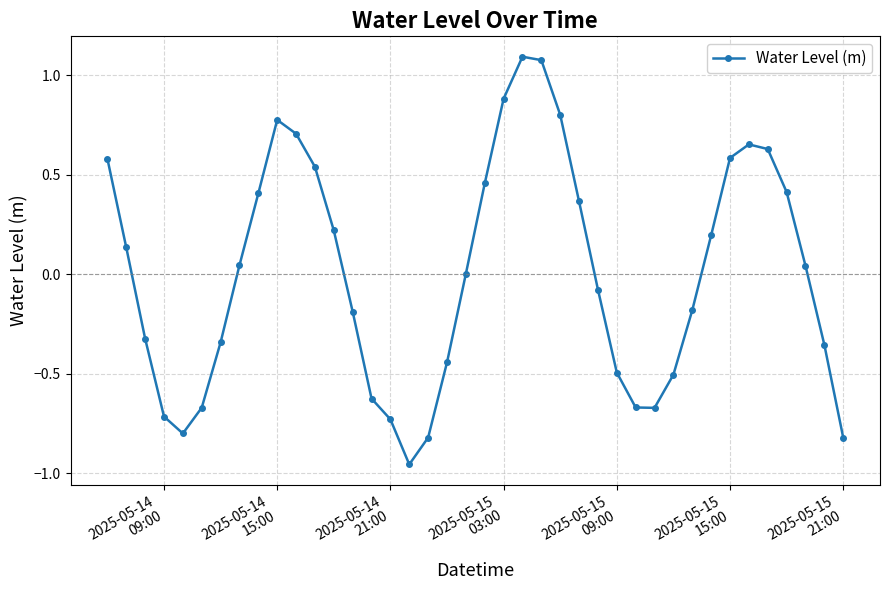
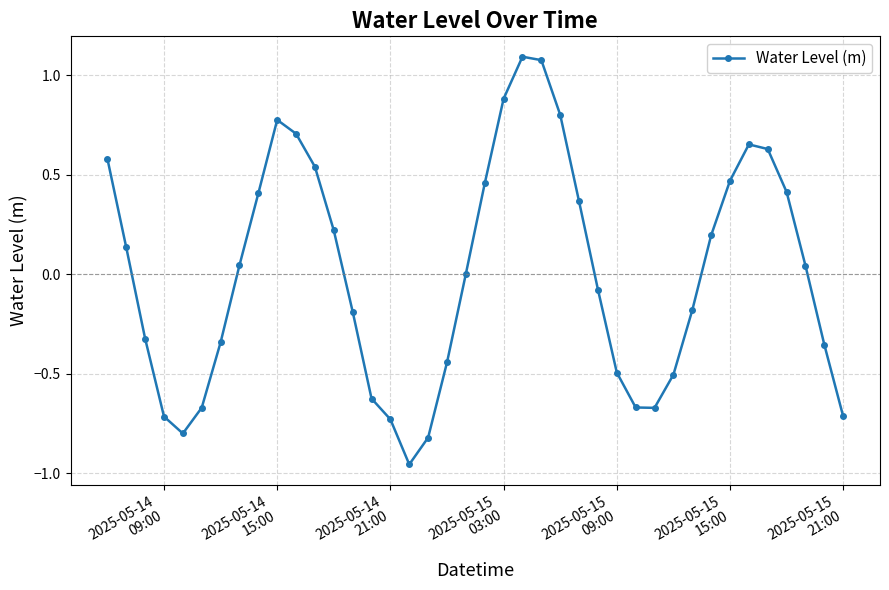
  {
    "2025-05-14 09:00": -0.72,
    "2025-05-14 15:00": 0.78,
    "2025-05-14 21:00": -0.73,
    "2025-05-15 03:00": 0.88,
    "2025-05-15 09:00": -0.49,
-   "2025-05-15 15:00": 0.58,
-   "2025-05-15 21:00": -0.82
+   "2025-05-15 15:00": 0.47,
+   "2025-05-15 21:00": -0.72
  }
